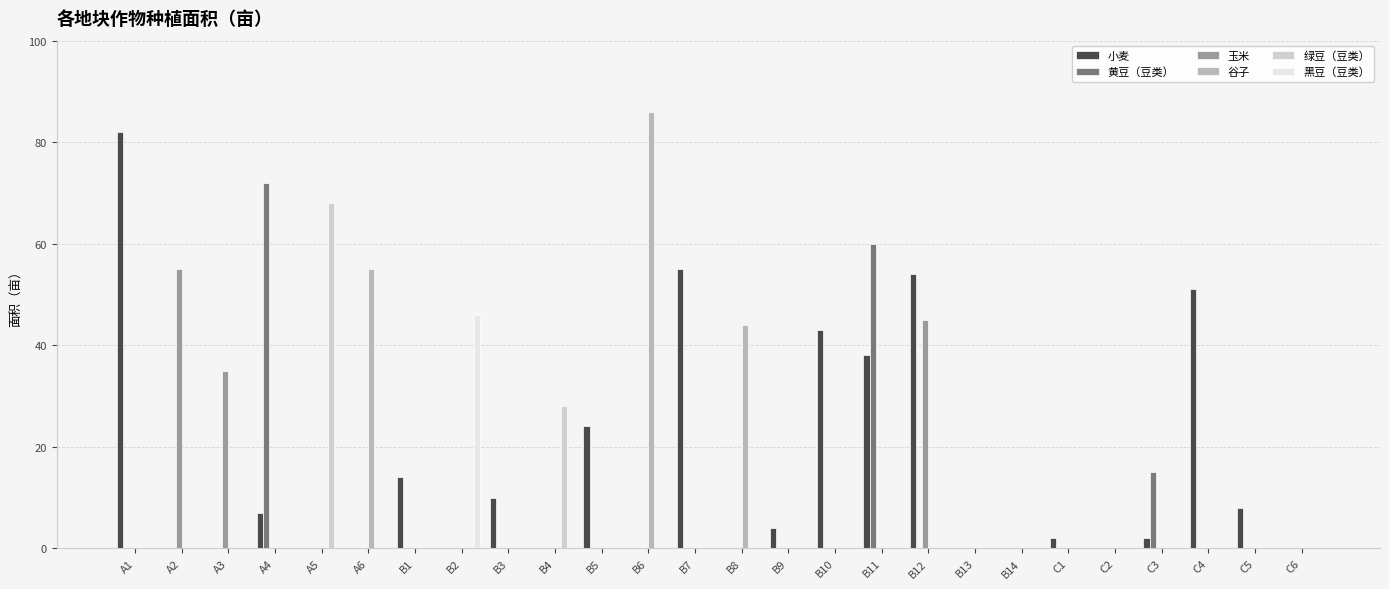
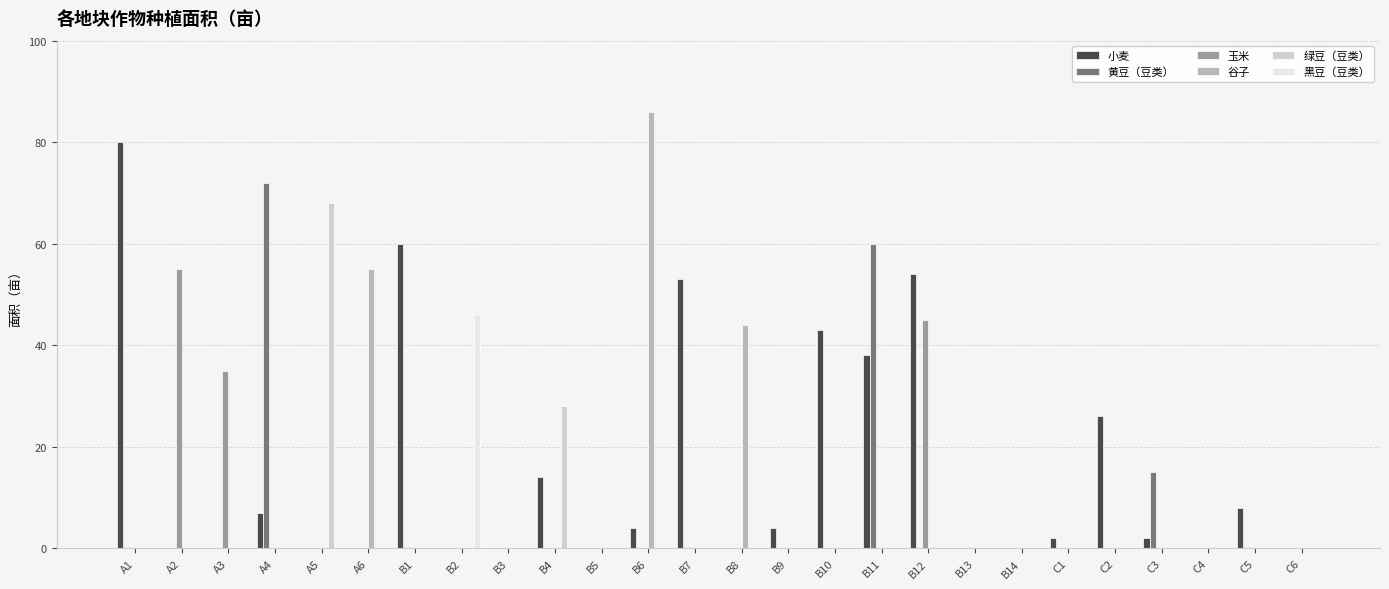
  {
    "小麦": {
-     "A1": 82,
+     "A1": 80,
      "A2": 0,
      "A3": 0,
      "A4": 7,
      "A5": 0,
      "A6": 0,
-     "B1": 14,
+     "B1": 60,
      "B2": 0,
-     "B3": 10,
-     "B4": 0,
-     "B5": 24,
-     "B6": 0,
-     "B7": 55,
+     "B3": 0,
+     "B4": 14,
+     "B5": 0,
+     "B6": 4,
+     "B7": 53,
      "B8": 0,
      "B9": 4,
      "B10": 43,
      "B11": 38,
      "B12": 54,
      "B13": 0,
      "B14": 0,
      "C1": 2,
-     "C2": 0,
+     "C2": 26,
      "C3": 2,
-     "C4": 51,
+     "C4": 0,
      "C5": 8,
      "C6": 0
    }
  }
